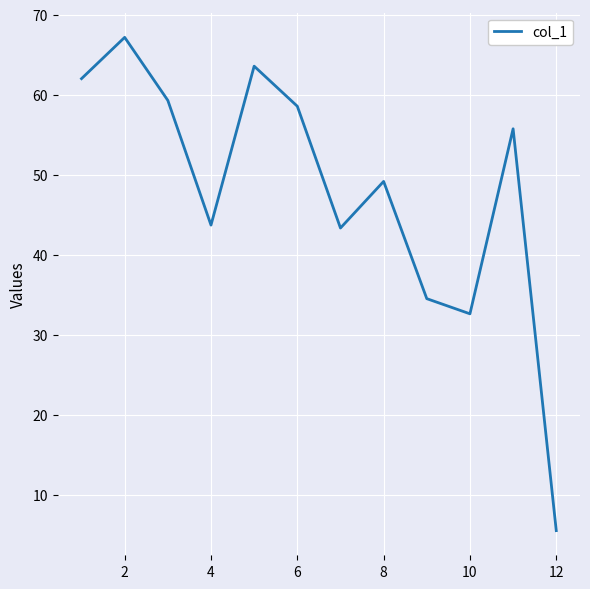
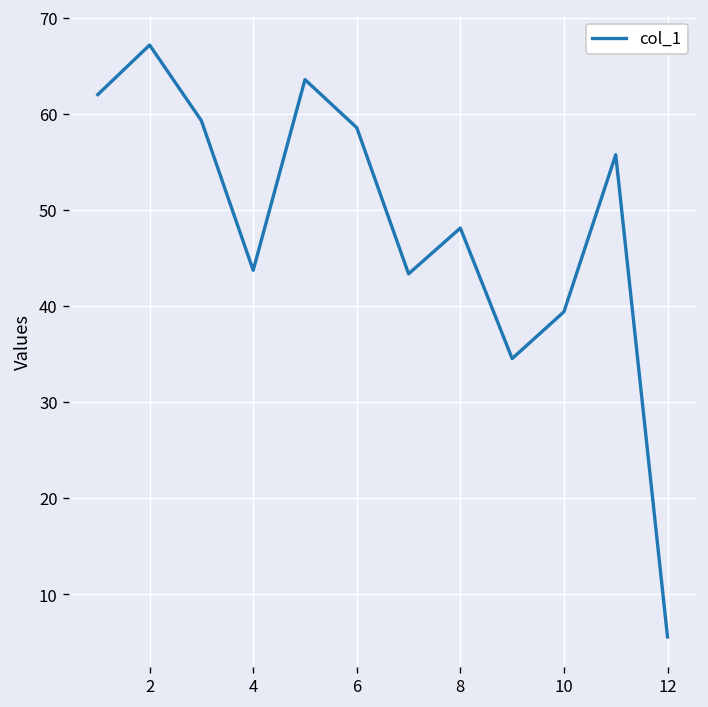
  {
    "2": 67,
    "4": 44,
    "6": 59,
-   "8": 49,
-   "10": 33,
+   "8": 48,
+   "10": 39,
    "12": 6
  }
